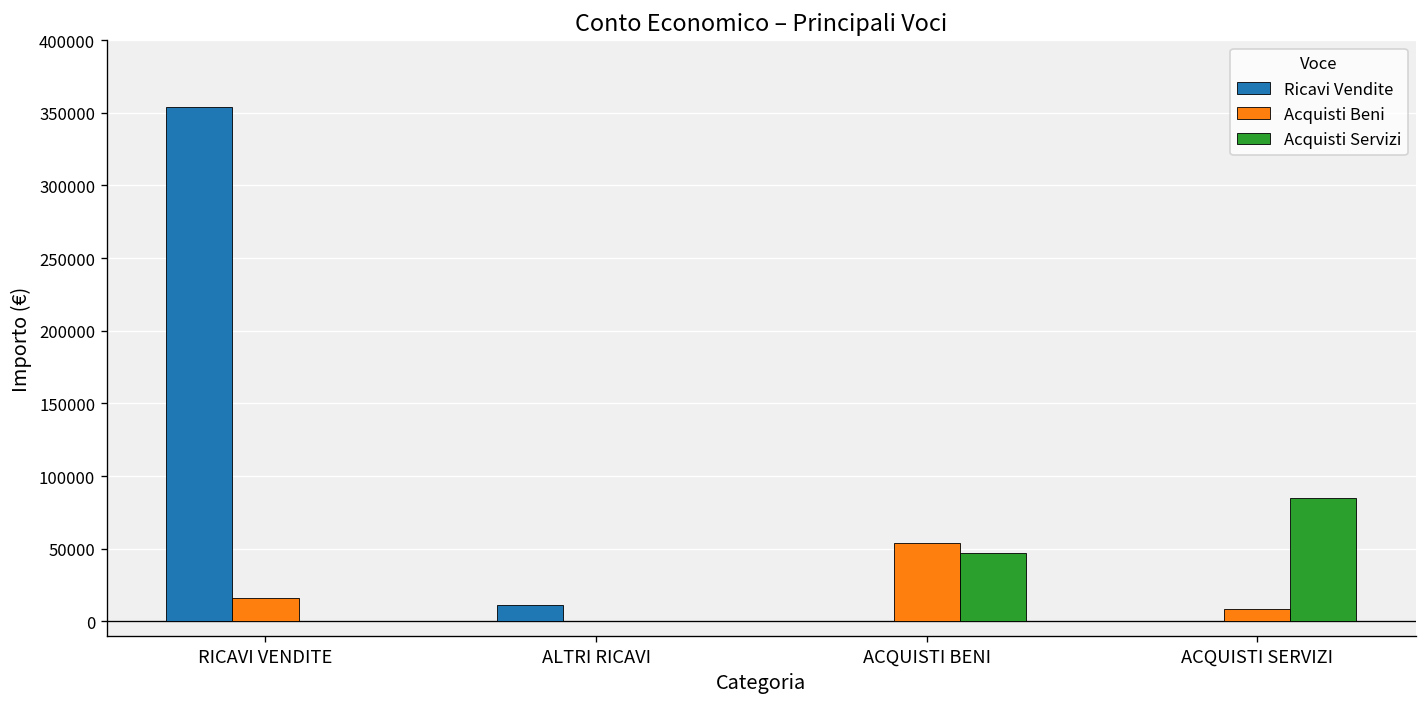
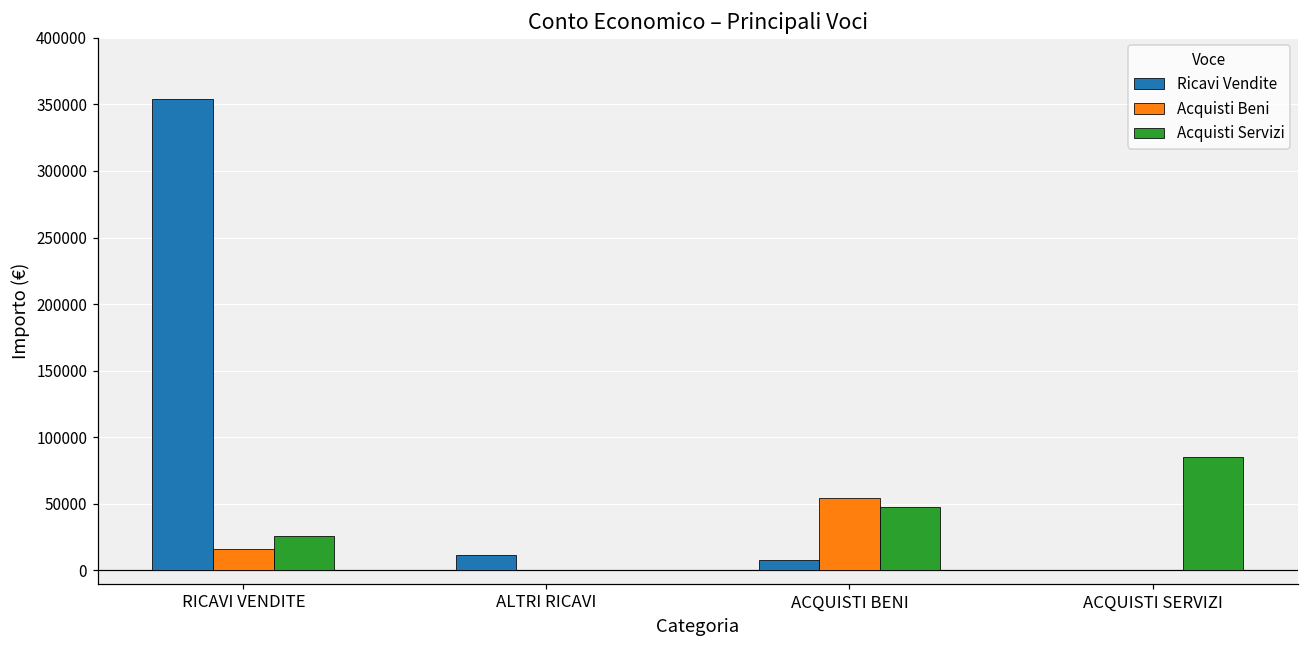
  {
    "Ricavi Vendite": {
      "RICAVI VENDITE": 354000,
      "ALTRI RICAVI": 11000,
-     "ACQUISTI BENI": 0,
+     "ACQUISTI BENI": 8000,
      "ACQUISTI SERVIZI": 0
    },
    "Acquisti Beni": {
      "RICAVI VENDITE": 16000,
      "ALTRI RICAVI": 0,
      "ACQUISTI BENI": 54000,
-     "ACQUISTI SERVIZI": 9000
+     "ACQUISTI SERVIZI": 0
    },
    "Acquisti Servizi": {
-     "RICAVI VENDITE": 0,
+     "RICAVI VENDITE": 26000,
      "ALTRI RICAVI": 0,
      "ACQUISTI BENI": 47000,
      "ACQUISTI SERVIZI": 85000
    }
  }
